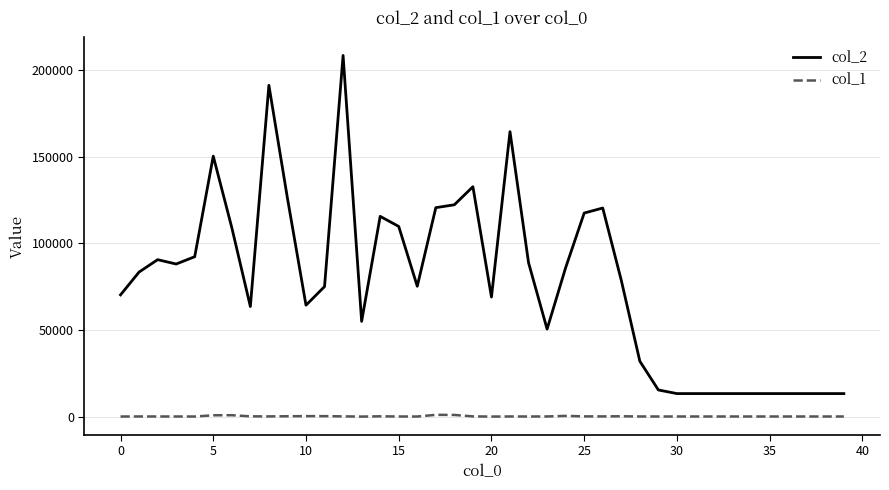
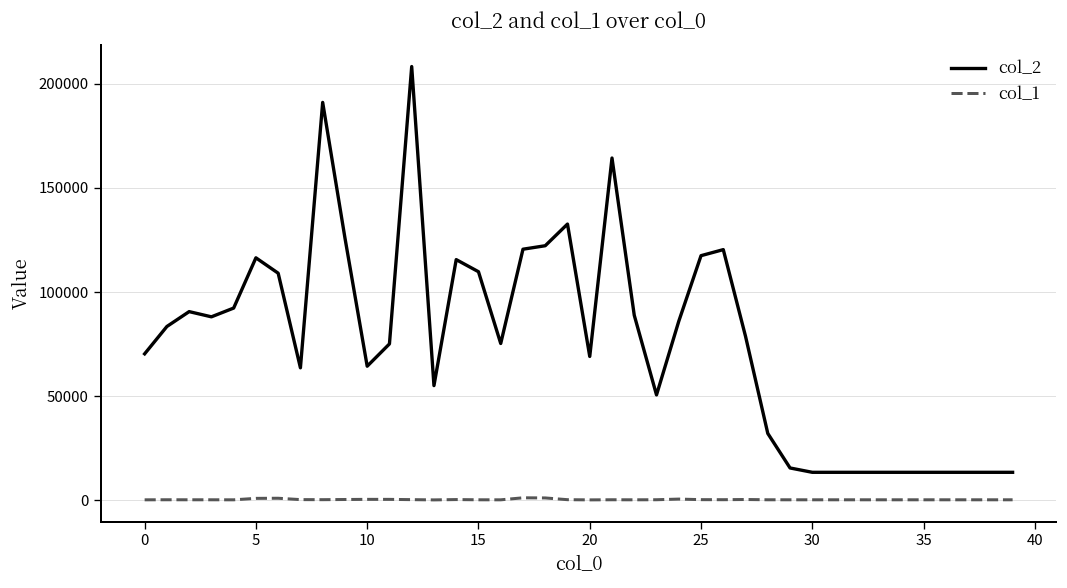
  {
    "col_2": {
      "0": 70000,
-     "5": 150000,
+     "5": 116000,
      "10": 64000,
      "15": 110000,
      "20": 69000,
      "25": 117000,
      "30": 13000,
      "35": 13000
    },
    "col_1": {
      "0": 0,
      "5": 1000,
      "10": 0,
      "15": 0,
      "20": 0,
      "25": 0,
      "30": 0,
      "35": 0
    }
  }
